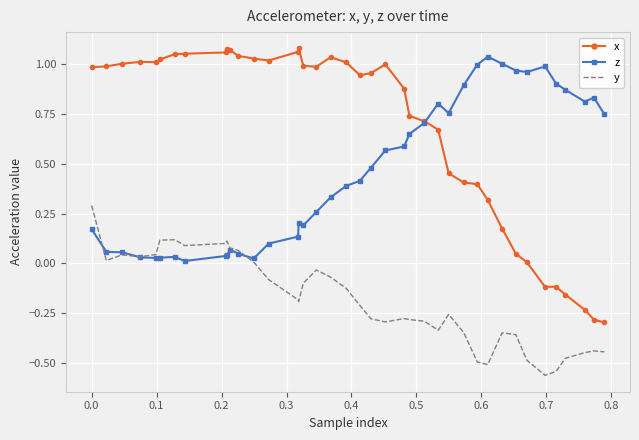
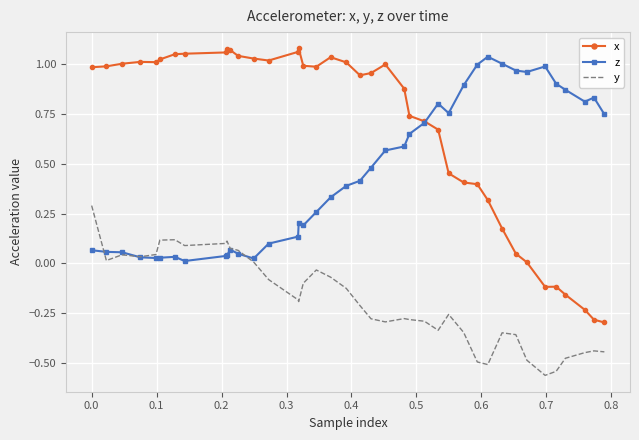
  {
    "x": {
      "0.0": 0.98
    },
    "z": {
-     "0.0": 0.17
+     "0.0": 0.07
    },
    "y": {
      "0.0": 0.29
    }
  }
